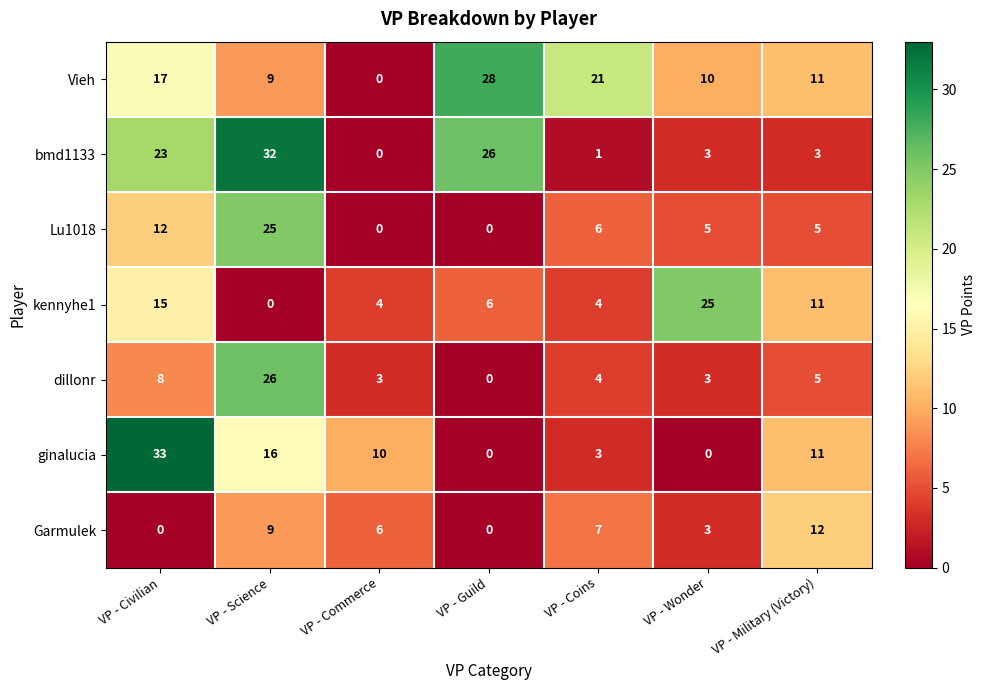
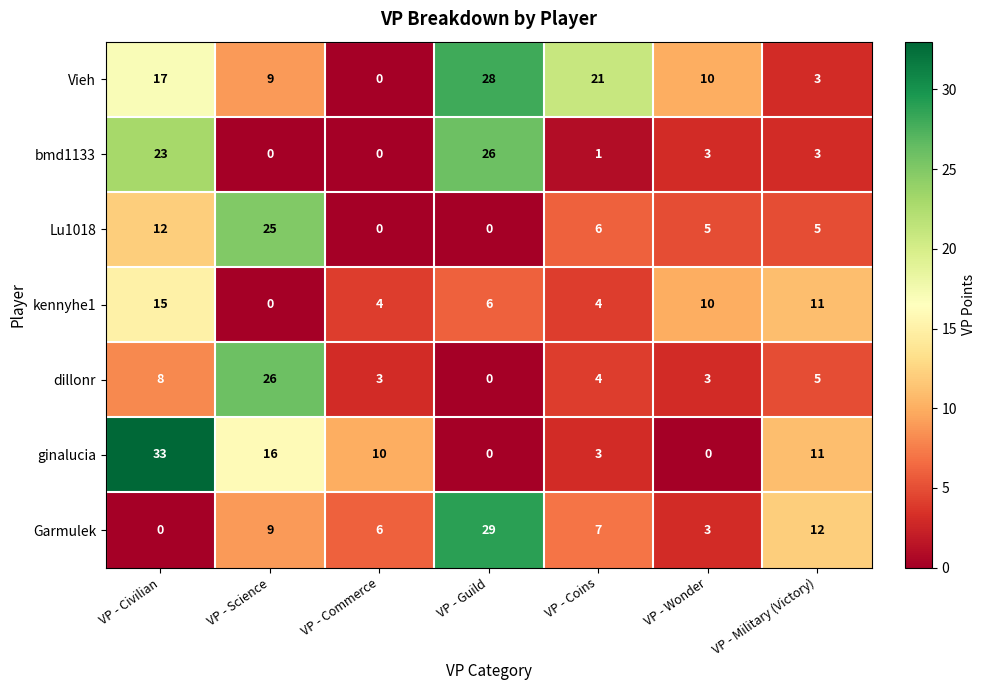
  {
    "Vieh": {
      "VP - Civilian": 17,
      "VP - Science": 9,
      "VP - Commerce": 0,
      "VP - Guild": 28,
      "VP - Coins": 21,
      "VP - Wonder": 10,
-     "VP - Military (Victory)": 11
+     "VP - Military (Victory)": 3
    },
    "bmd1133": {
      "VP - Civilian": 23,
-     "VP - Science": 32,
+     "VP - Science": 0,
      "VP - Commerce": 0,
      "VP - Guild": 26,
      "VP - Coins": 1,
      "VP - Wonder": 3,
      "VP - Military (Victory)": 3
    },
    "Lu1018": {
      "VP - Civilian": 12,
      "VP - Science": 25,
      "VP - Commerce": 0,
      "VP - Guild": 0,
      "VP - Coins": 6,
      "VP - Wonder": 5,
      "VP - Military (Victory)": 5
    },
    "kennyhe1": {
      "VP - Civilian": 15,
      "VP - Science": 0,
      "VP - Commerce": 4,
      "VP - Guild": 6,
      "VP - Coins": 4,
-     "VP - Wonder": 25,
+     "VP - Wonder": 10,
      "VP - Military (Victory)": 11
    },
    "dillonr": {
      "VP - Civilian": 8,
      "VP - Science": 26,
      "VP - Commerce": 3,
      "VP - Guild": 0,
      "VP - Coins": 4,
      "VP - Wonder": 3,
      "VP - Military (Victory)": 5
    },
    "ginalucia": {
      "VP - Civilian": 33,
      "VP - Science": 16,
      "VP - Commerce": 10,
      "VP - Guild": 0,
      "VP - Coins": 3,
      "VP - Wonder": 0,
      "VP - Military (Victory)": 11
    },
    "Garmulek": {
      "VP - Civilian": 0,
      "VP - Science": 9,
      "VP - Commerce": 6,
-     "VP - Guild": 0,
+     "VP - Guild": 29,
      "VP - Coins": 7,
      "VP - Wonder": 3,
      "VP - Military (Victory)": 12
    }
  }
